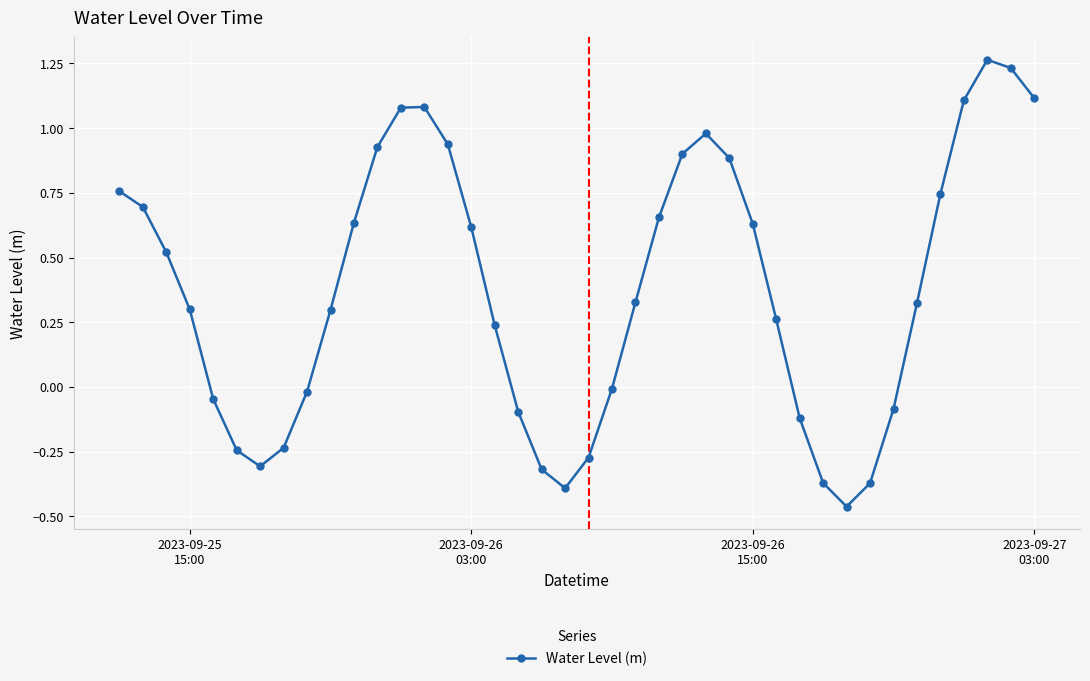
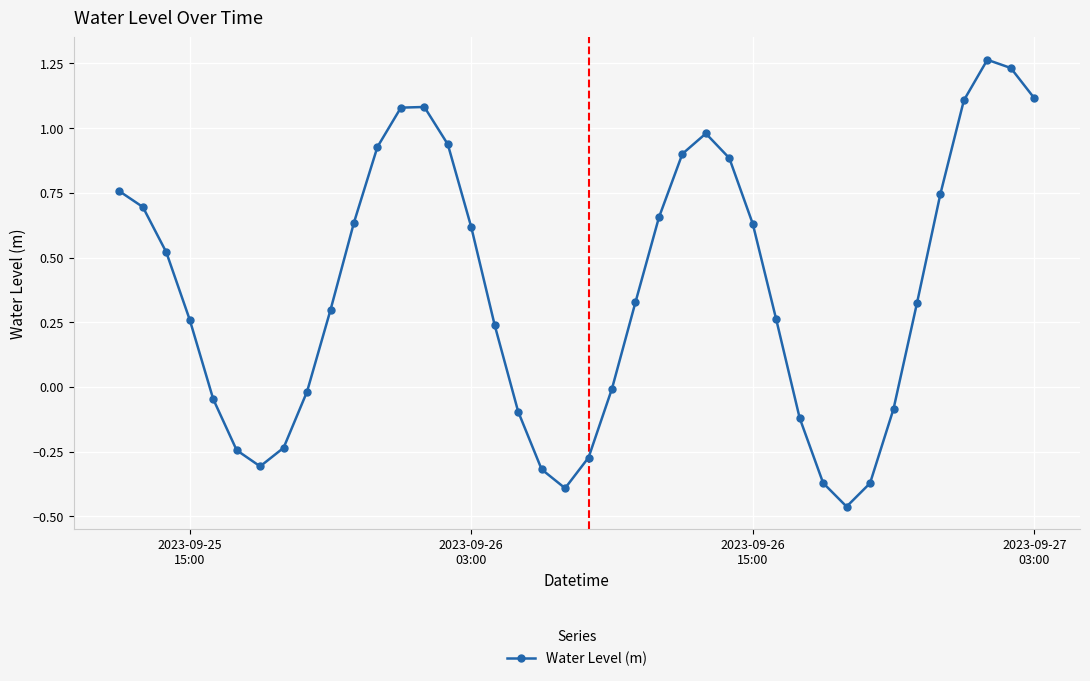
  {
-   "2023-09-25 15:00": 0.30,
+   "2023-09-25 15:00": 0.26,
    "2023-09-26 03:00": 0.62,
    "2023-09-26 15:00": 0.63,
    "2023-09-27 03:00": 1.12
  }
